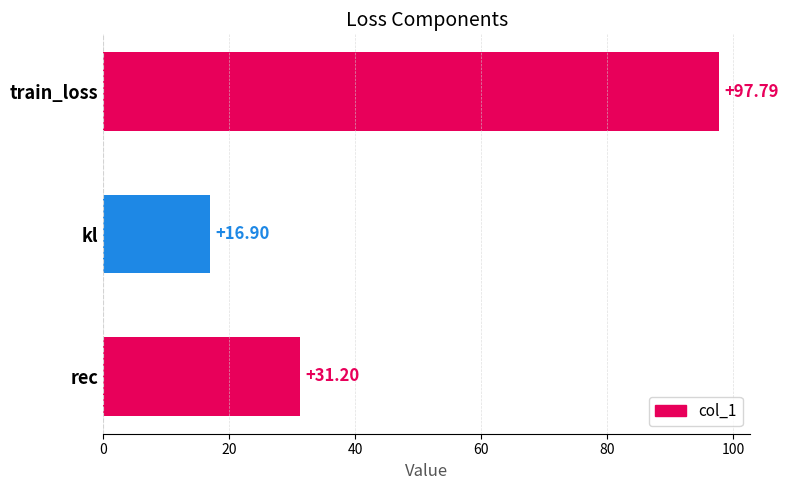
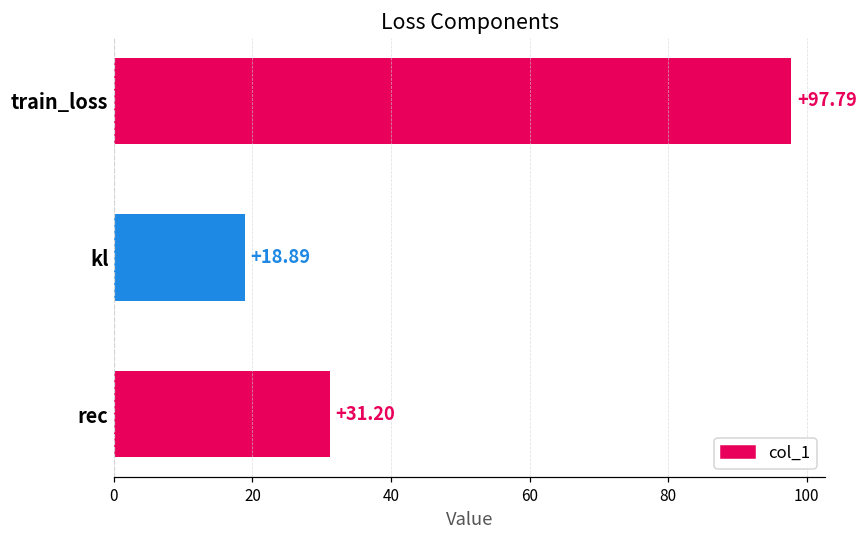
  {
    "train_loss": "+97.79",
-   "kl": "+16.90",
+   "kl": "+18.89",
    "rec": "+31.20"
  }
